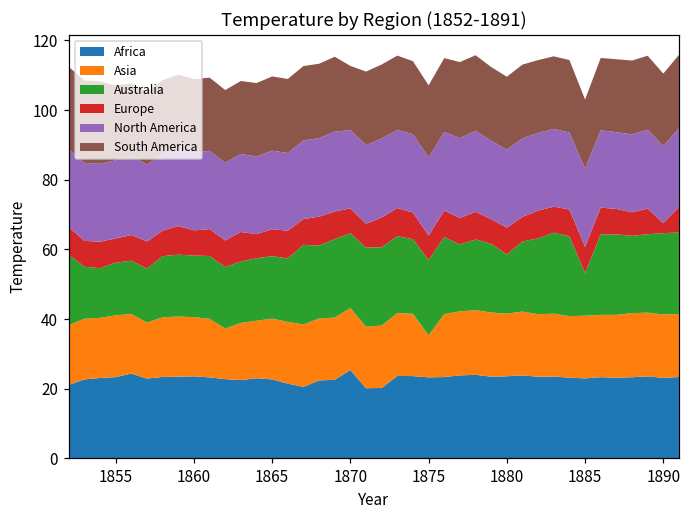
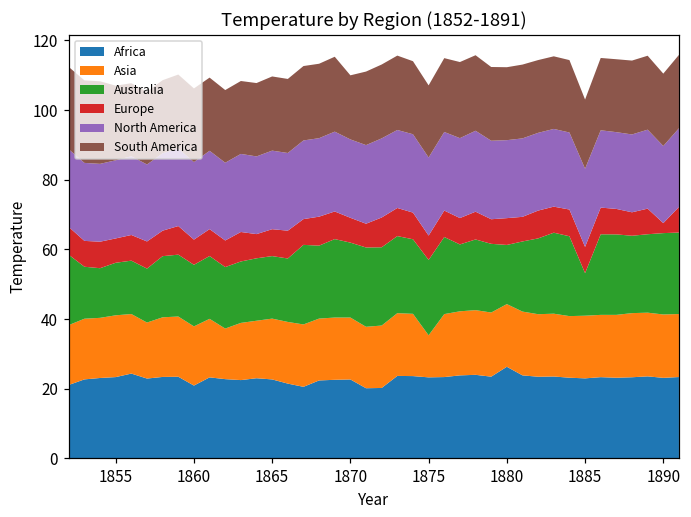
  {
    "Africa": {
-     "1860": 24,
-     "1870": 25,
-     "1880": 24
+     "1860": 21,
+     "1870": 23,
+     "1880": 26
    },
    "South America": {
      "1865": 21,
      "1870": 18,
      "1875": 21,
      "1880": 21,
      "1885": 20,
      "1890": 21
    }
  }
